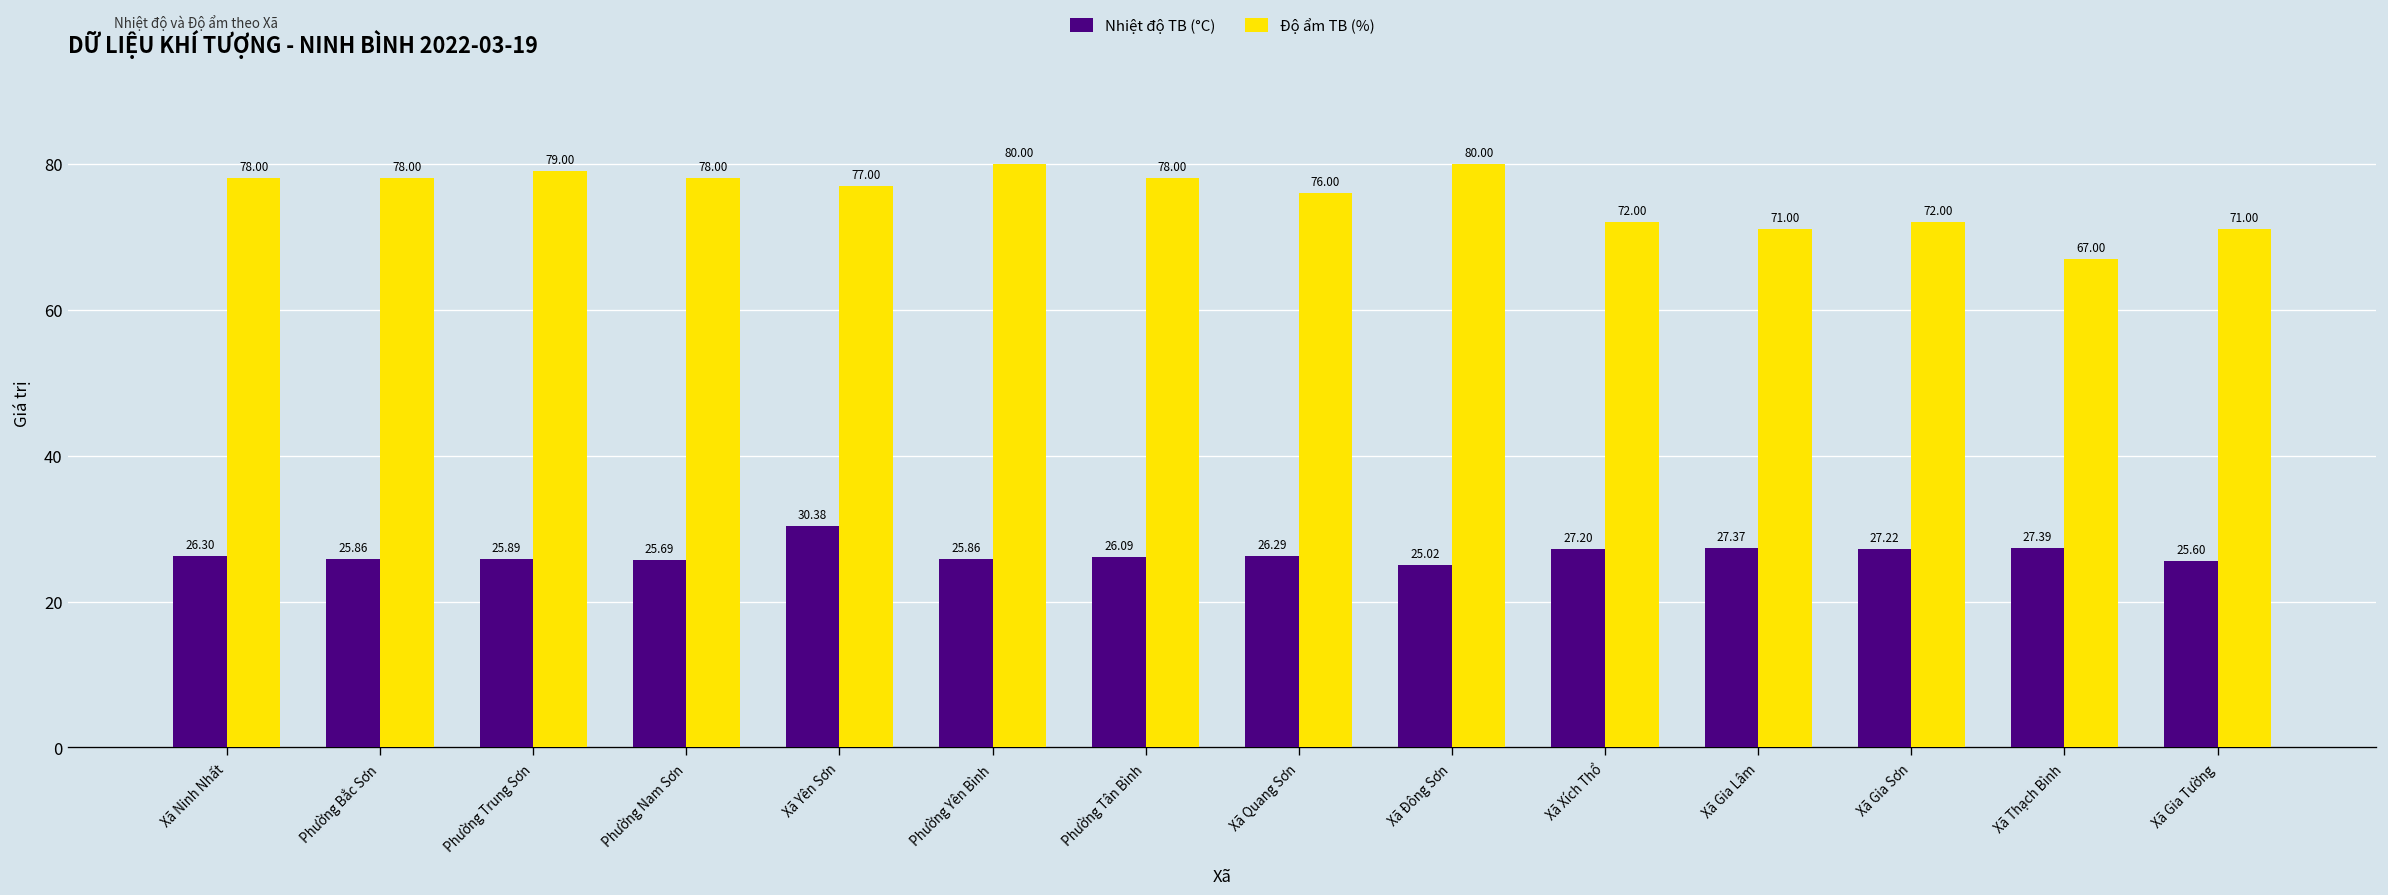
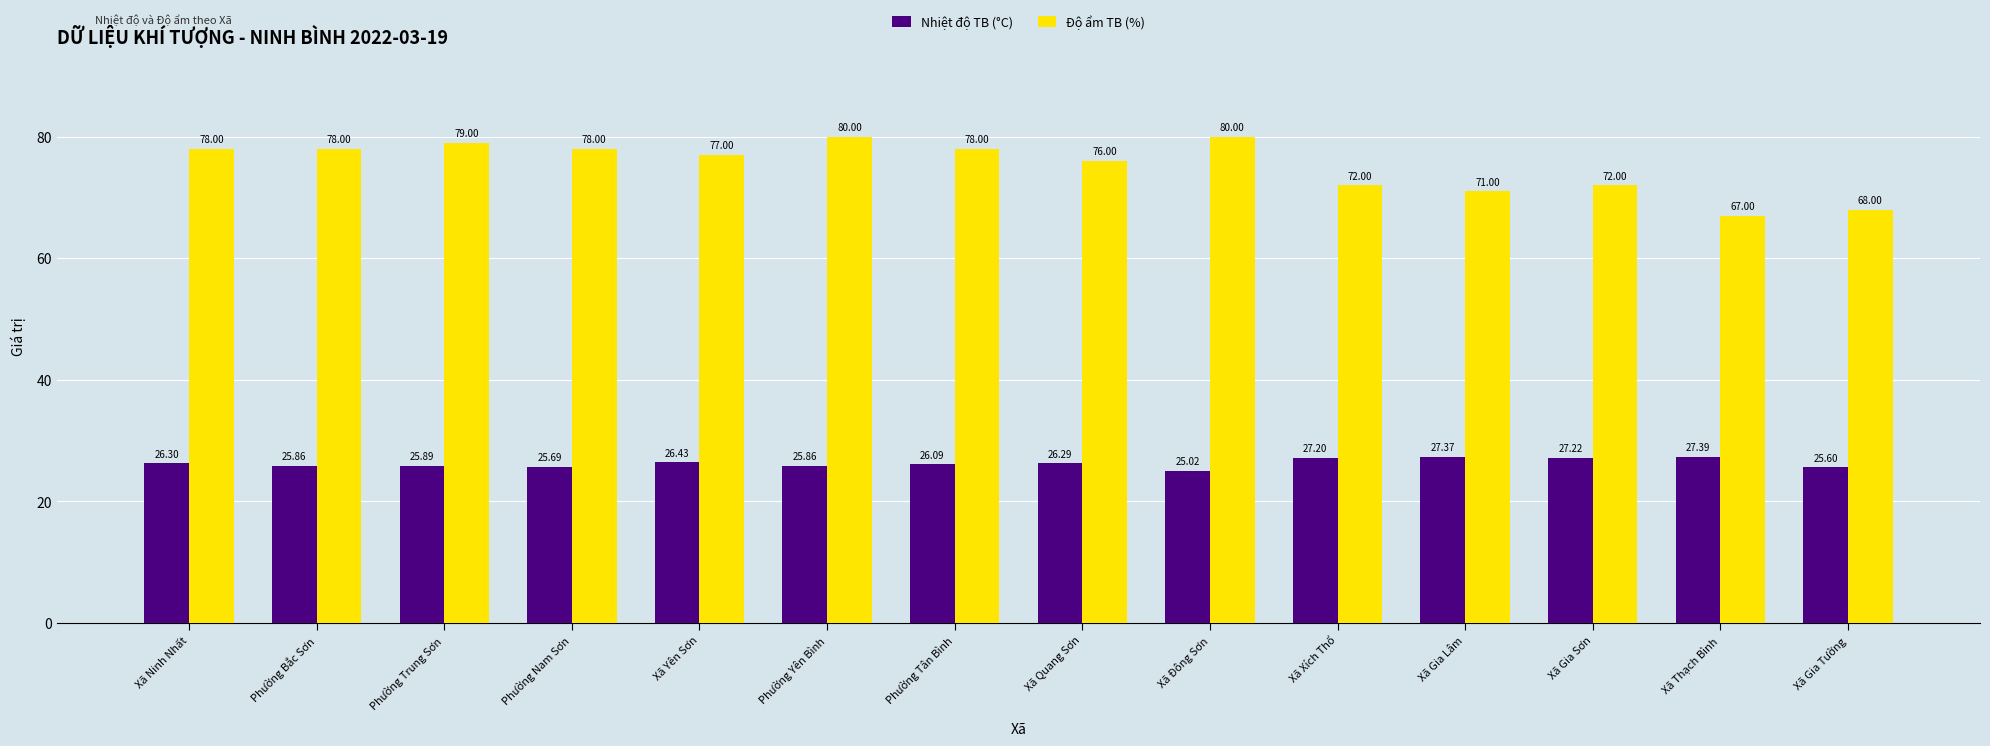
  {
    "Nhiệt độ TB (°C)": {
      "Xã Ninh Nhất": 26.30,
      "Phường Bắc Sơn": 25.86,
      "Phường Trung Sơn": 25.89,
      "Phường Nam Sơn": 25.69,
-     "Xã Yên Sơn": 30.38,
+     "Xã Yên Sơn": 26.43,
      "Phường Yên Bình": 25.86,
      "Phường Tân Bình": 26.09,
      "Xã Quang Sơn": 26.29,
      "Xã Đông Sơn": 25.02,
      "Xã Xích Thổ": 27.20,
      "Xã Gia Lâm": 27.37,
      "Xã Gia Sơn": 27.22,
      "Xã Thạch Bình": 27.39,
      "Xã Gia Tường": 25.60
    },
    "Độ ẩm TB (%)": {
      "Xã Ninh Nhất": 78.00,
      "Phường Bắc Sơn": 78.00,
      "Phường Trung Sơn": 79.00,
      "Phường Nam Sơn": 78.00,
      "Xã Yên Sơn": 77.00,
      "Phường Yên Bình": 80.00,
      "Phường Tân Bình": 78.00,
      "Xã Quang Sơn": 76.00,
      "Xã Đông Sơn": 80.00,
      "Xã Xích Thổ": 72.00,
      "Xã Gia Lâm": 71.00,
      "Xã Gia Sơn": 72.00,
      "Xã Thạch Bình": 67.00,
-     "Xã Gia Tường": 71.00
+     "Xã Gia Tường": 68.00
    }
  }
